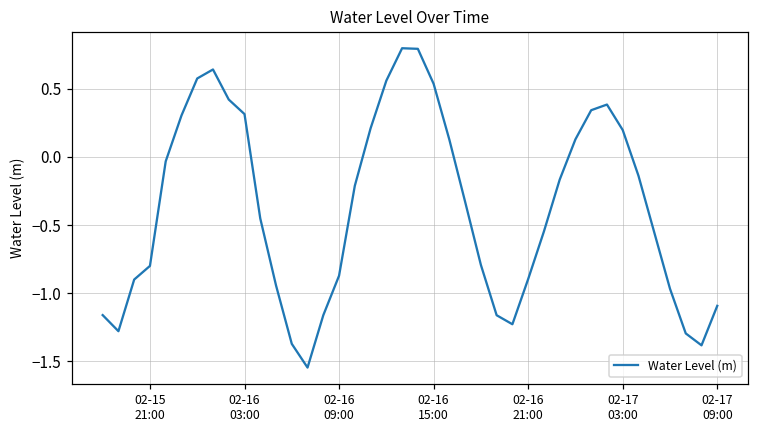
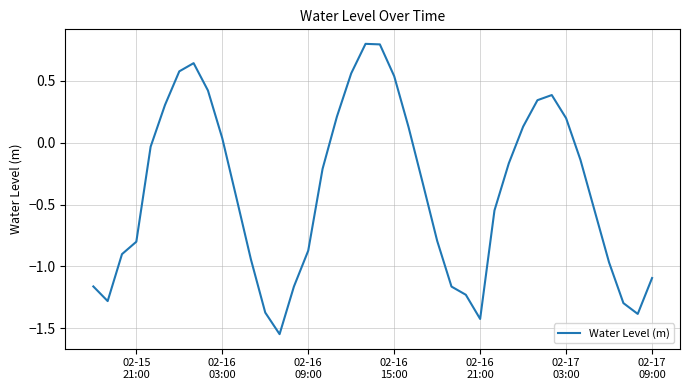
  {
    "02-15 21:00": -0.80,
-   "02-16 03:00": 0.31,
+   "02-16 03:00": 0.04,
    "02-16 09:00": -0.87,
    "02-16 15:00": 0.54,
-   "02-16 21:00": -0.90,
+   "02-16 21:00": -1.42,
    "02-17 03:00": 0.20,
    "02-17 09:00": -1.09
  }
